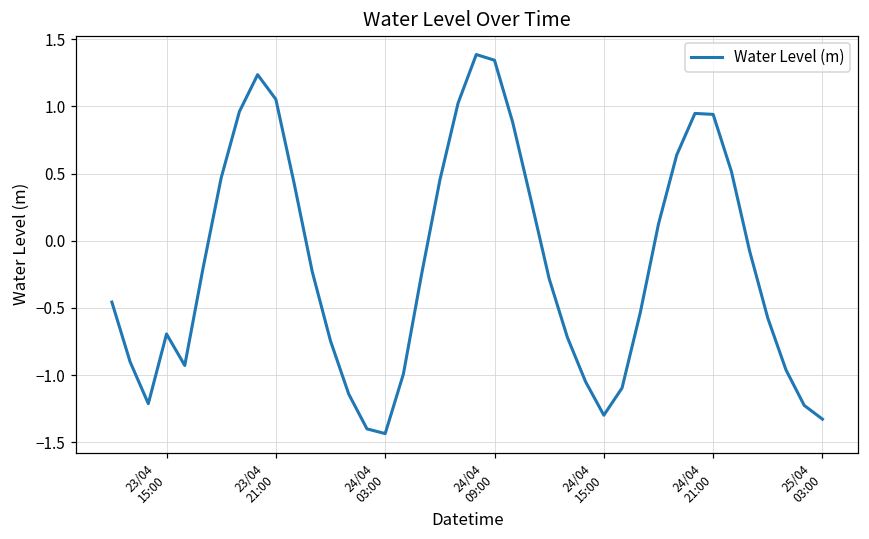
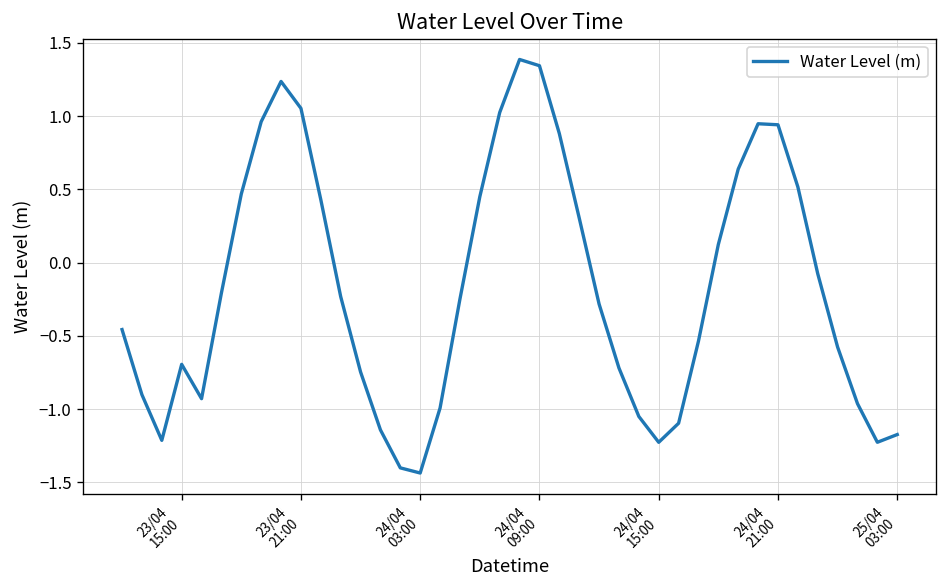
  {
    "23/04 15:00": -0.69,
    "23/04 21:00": 1.05,
    "24/04 03:00": -1.44,
    "24/04 09:00": 1.34,
-   "24/04 15:00": -1.30,
+   "24/04 15:00": -1.23,
    "24/04 21:00": 0.94,
-   "25/04 03:00": -1.33
+   "25/04 03:00": -1.17
  }
